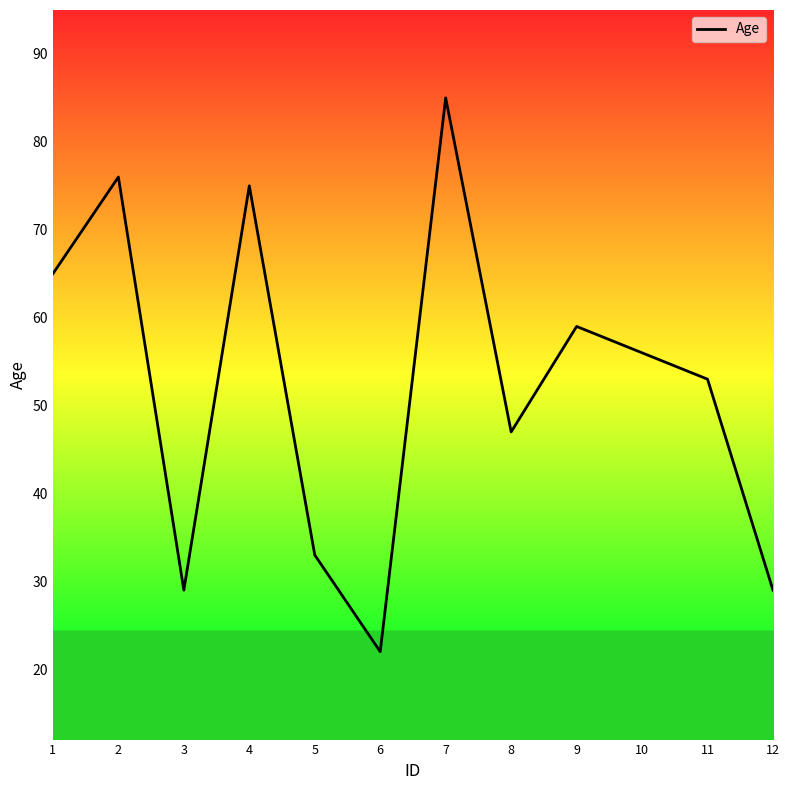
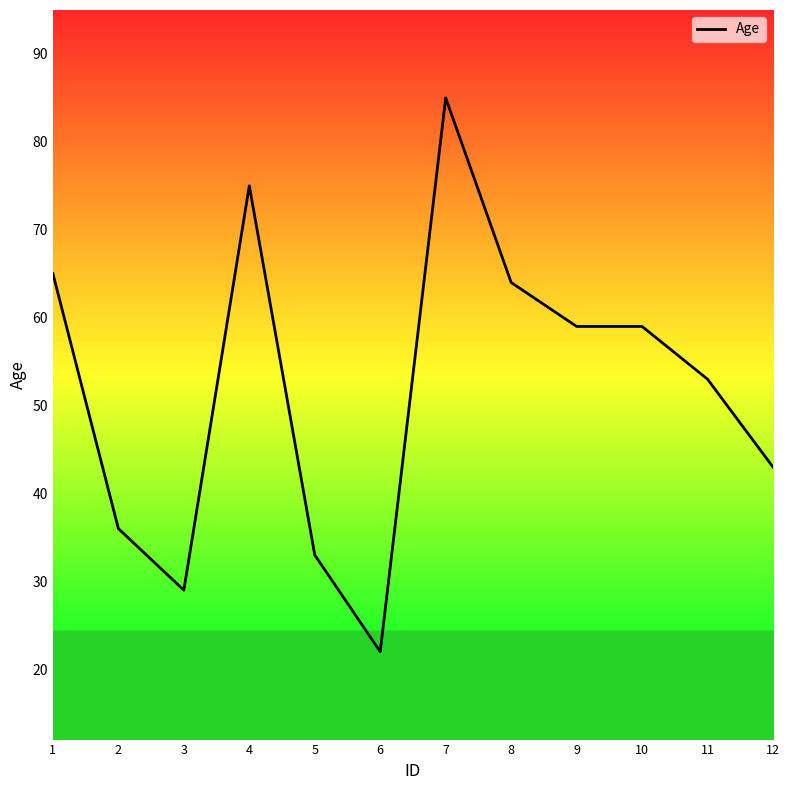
  {
    "1": 65,
-   "2": 76,
+   "2": 36,
    "3": 29,
    "4": 75,
    "5": 33,
    "6": 22,
    "7": 85,
-   "8": 47,
+   "8": 64,
    "9": 59,
-   "10": 56,
+   "10": 59,
    "11": 53,
-   "12": 29
+   "12": 43
  }
